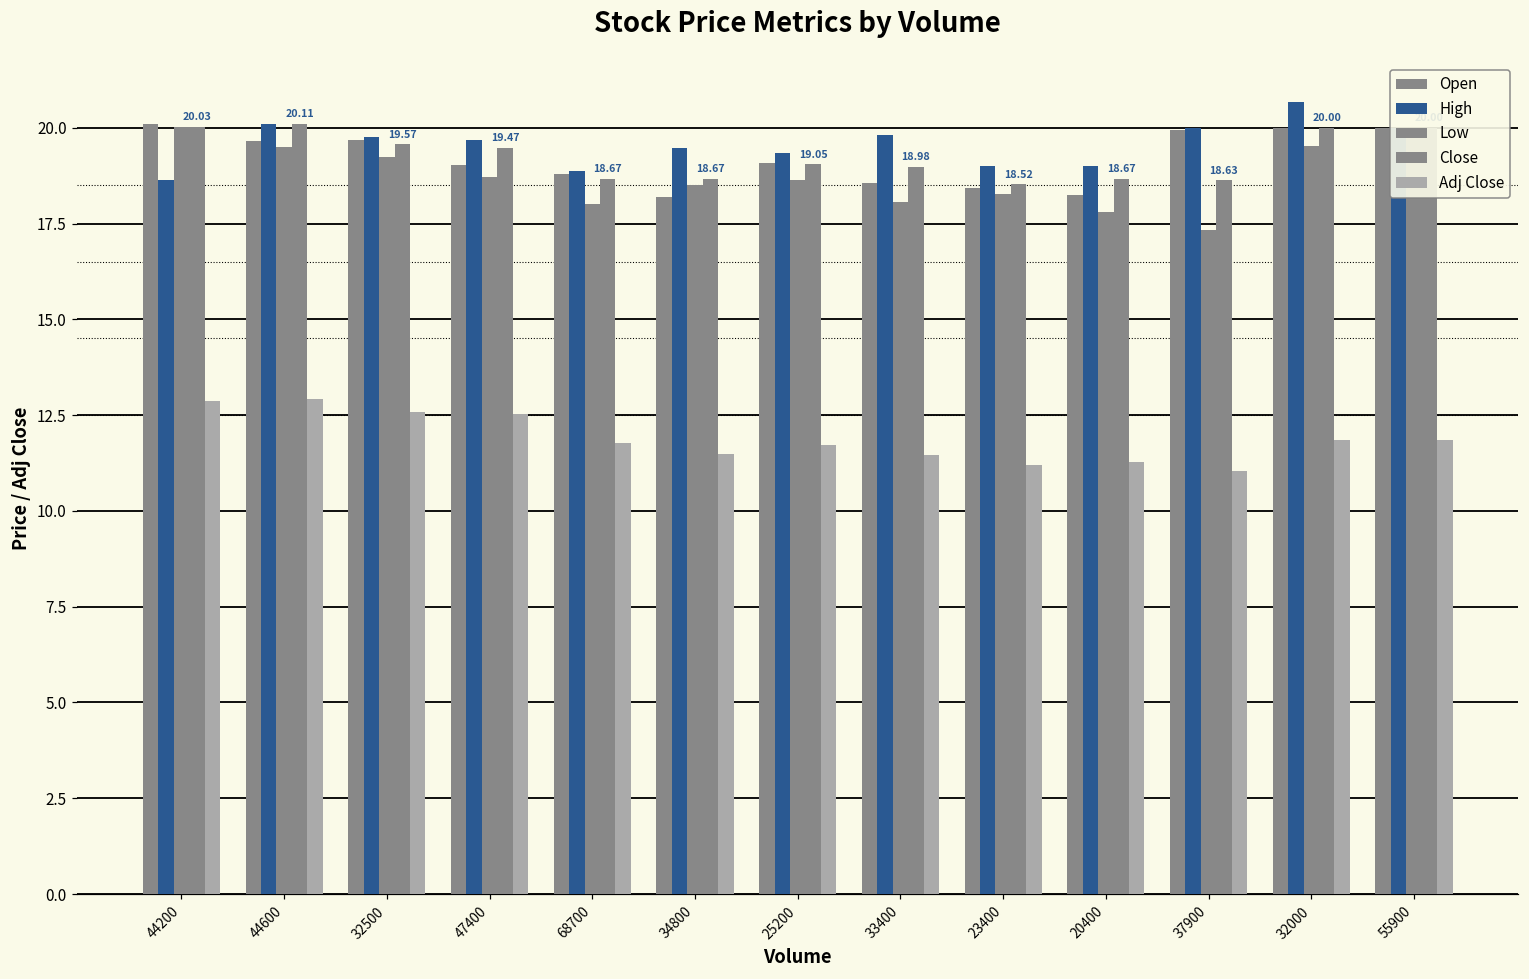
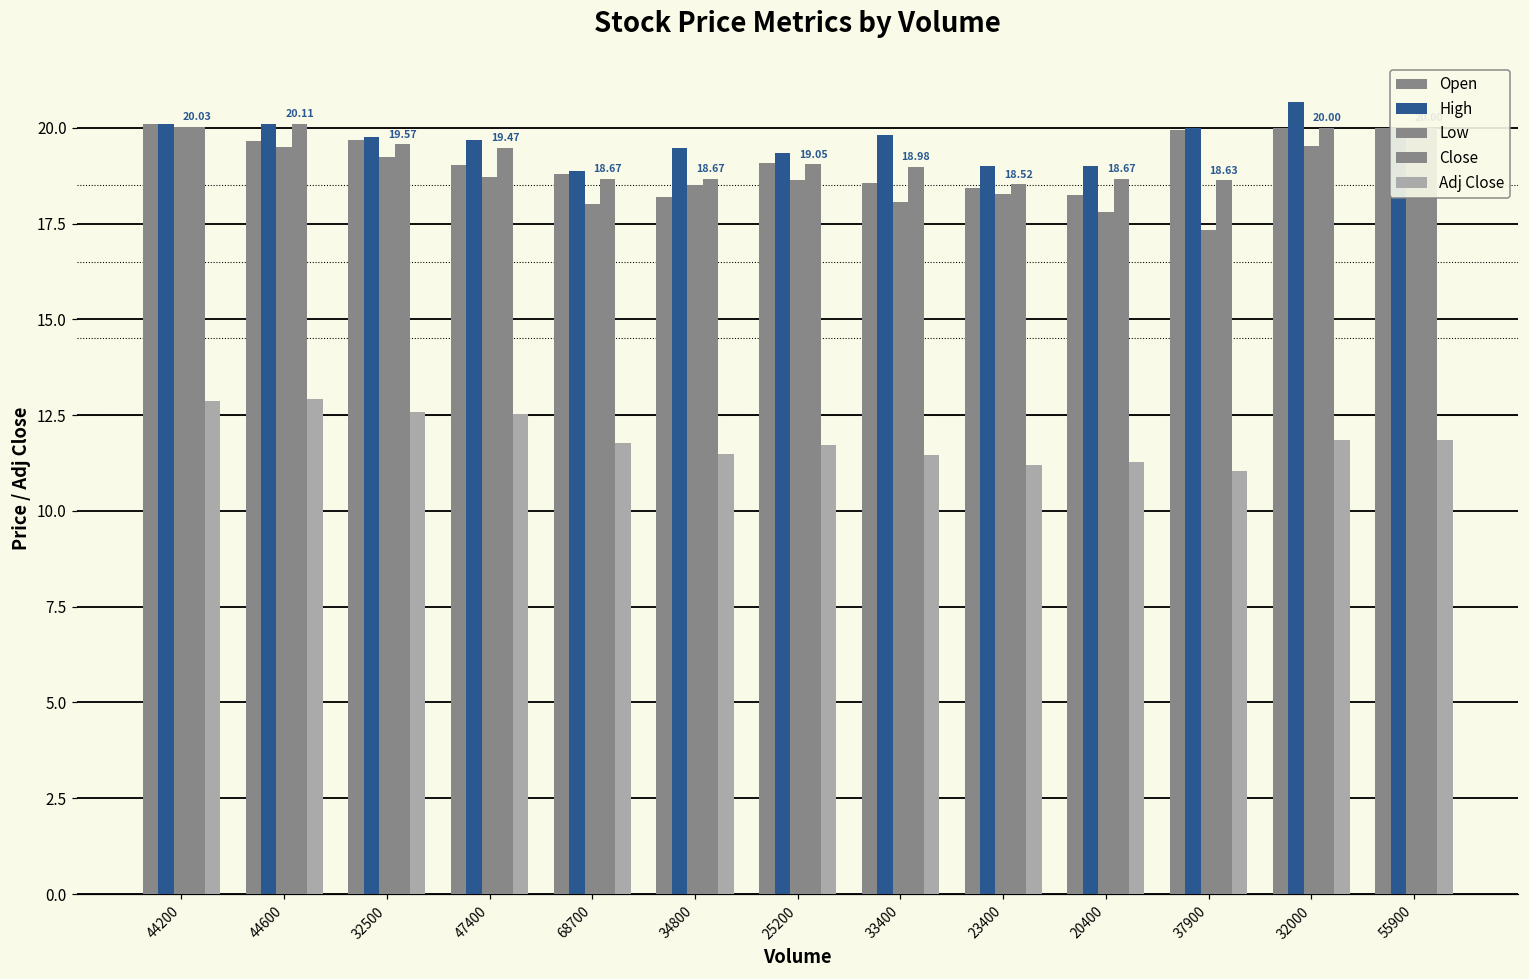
  {
    "High": {
-     "44200": 18.6,
+     "44200": 20.1,
      "32500": 19.8,
      "47400": 19.7,
      "68700": 18.9,
      "34800": 19.5,
      "25200": 19.4,
      "33400": 19.8,
      "23400": 19.0,
      "20400": 19.0,
      "37900": 20.0,
      "32000": 20.7
    }
  }
